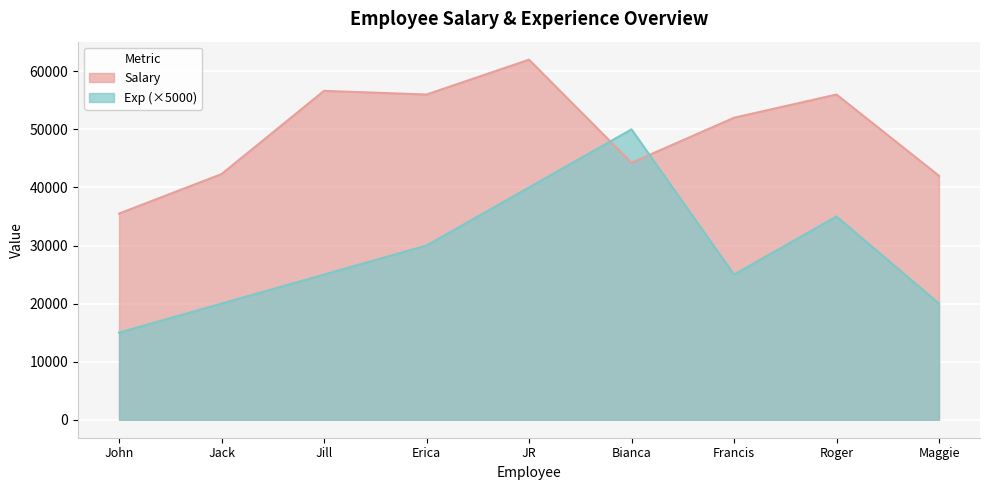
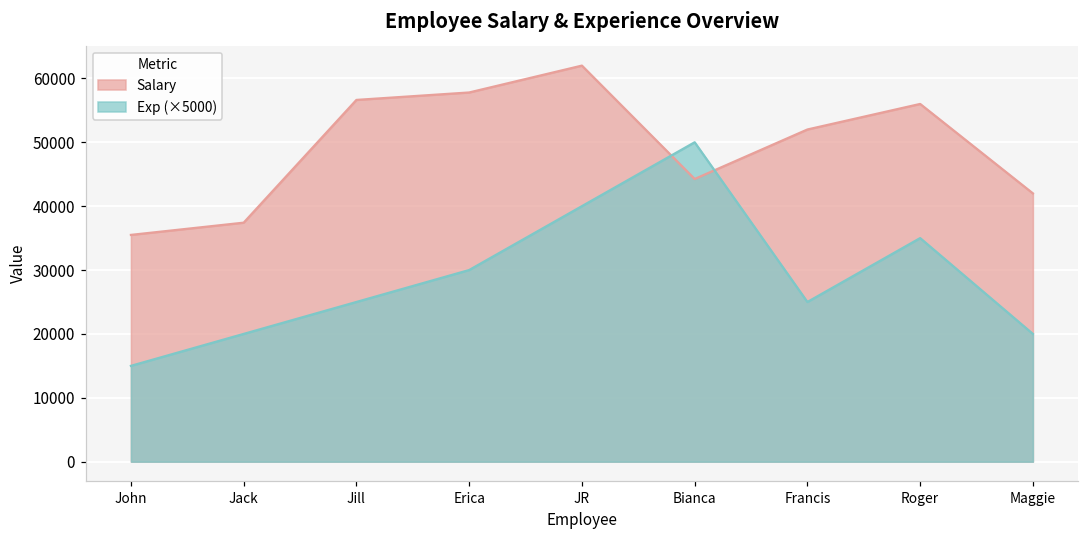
  {
    "Salary": {
      "John": 36000,
-     "Jack": 42000,
+     "Jack": 37000,
      "Jill": 57000,
-     "Erica": 56000,
+     "Erica": 58000,
      "JR": 62000,
      "Bianca": 44000,
      "Francis": 52000,
      "Roger": 56000,
      "Maggie": 42000
    },
    "Exp (×5000)": {
      "John": 15000,
      "Jack": 20000,
      "Jill": 25000,
      "Erica": 30000,
      "JR": 40000,
      "Bianca": 50000,
      "Francis": 25000,
      "Roger": 35000,
      "Maggie": 20000
    }
  }
